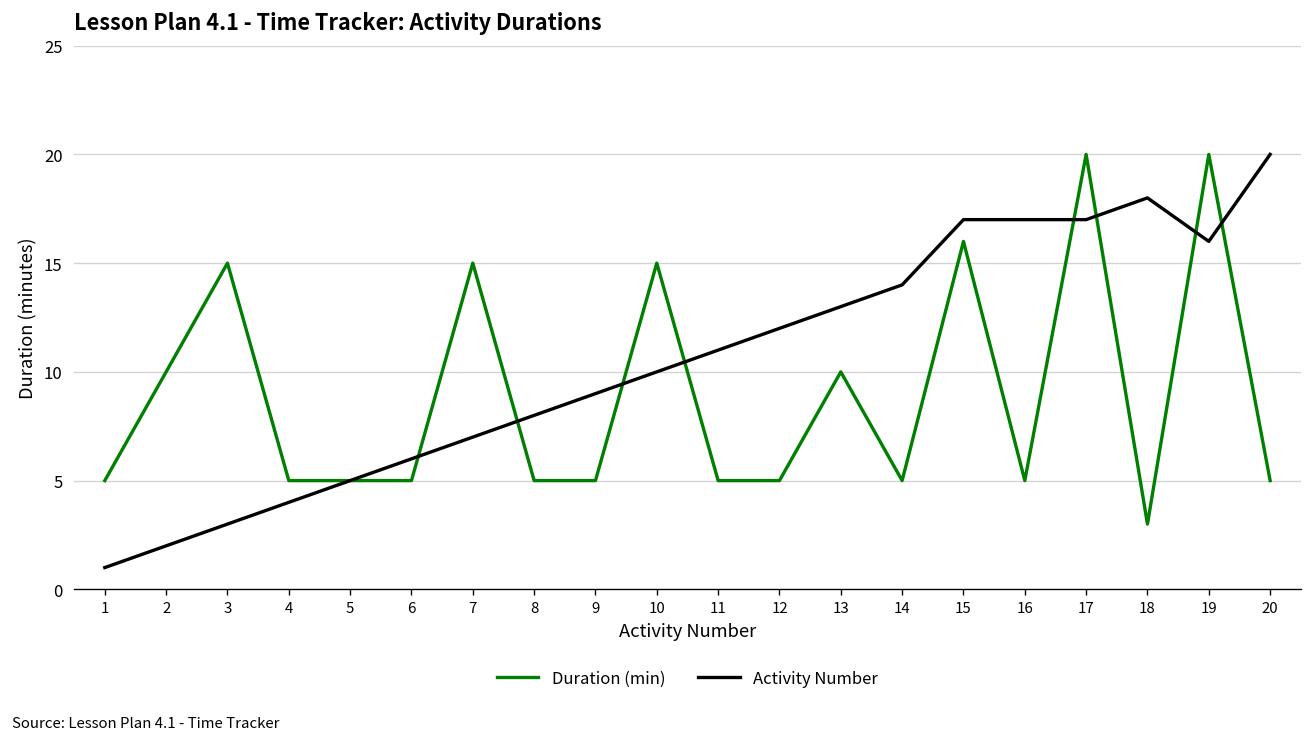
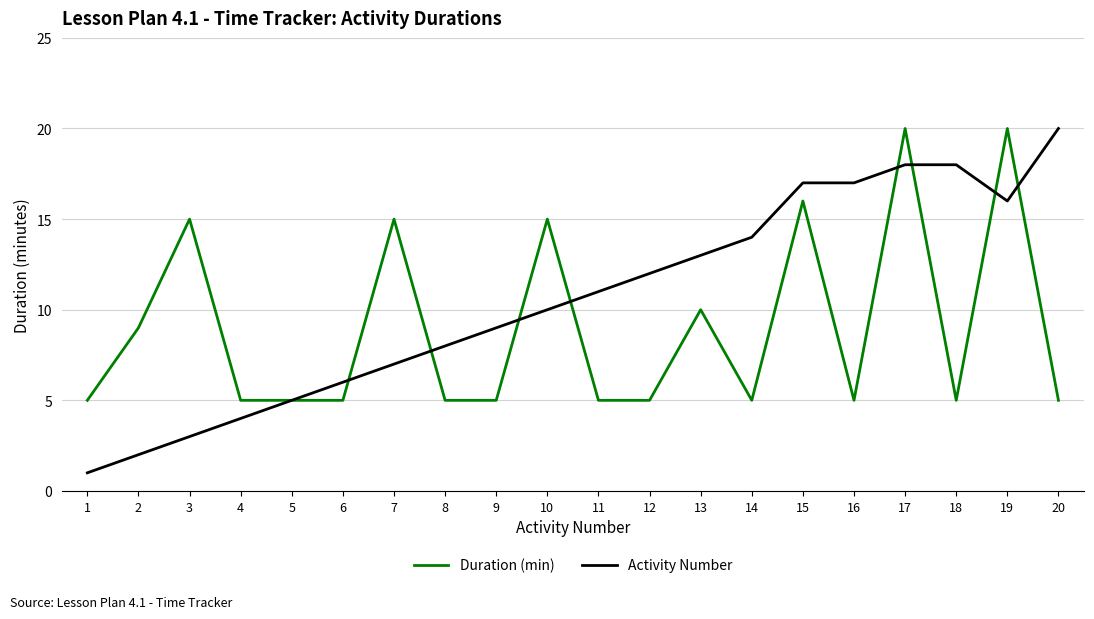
  {
    "Duration (min)": {
      "1": 5,
-     "2": 10,
+     "2": 9,
      "3": 15,
      "4": 5,
      "6": 5,
      "7": 15,
      "8": 5,
      "9": 5,
      "10": 15,
      "11": 5,
      "12": 5,
      "13": 10,
      "14": 5,
      "15": 16,
      "16": 5,
      "17": 20,
-     "18": 3,
+     "18": 5,
      "19": 20,
      "20": 5
    },
    "Activity Number": {
      "1": 1,
      "2": 2,
      "3": 3,
      "4": 4,
      "6": 6,
      "7": 7,
      "8": 8,
      "9": 9,
      "10": 10,
      "11": 11,
      "12": 12,
      "13": 13,
      "14": 14,
      "15": 17,
      "16": 17,
-     "17": 17,
+     "17": 18,
      "18": 18,
      "19": 16,
      "20": 20
    }
  }
